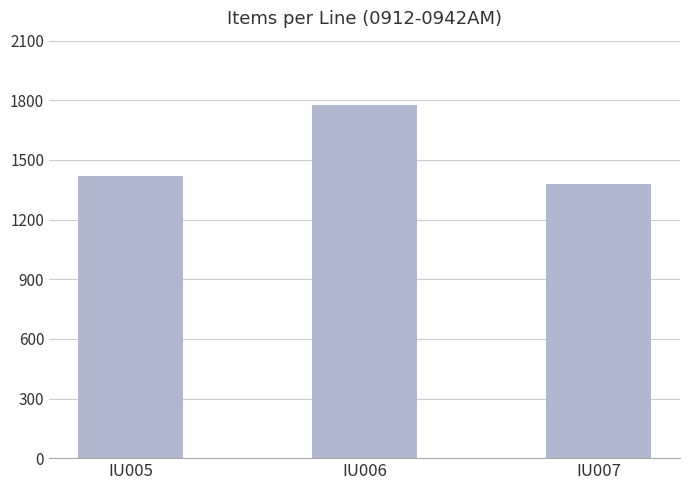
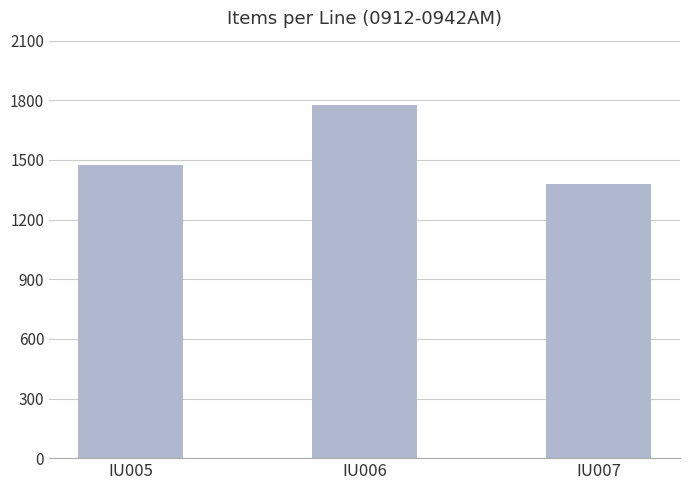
  {
-   "IU005": 1420,
+   "IU005": 1480,
    "IU006": 1780,
    "IU007": 1380
  }
